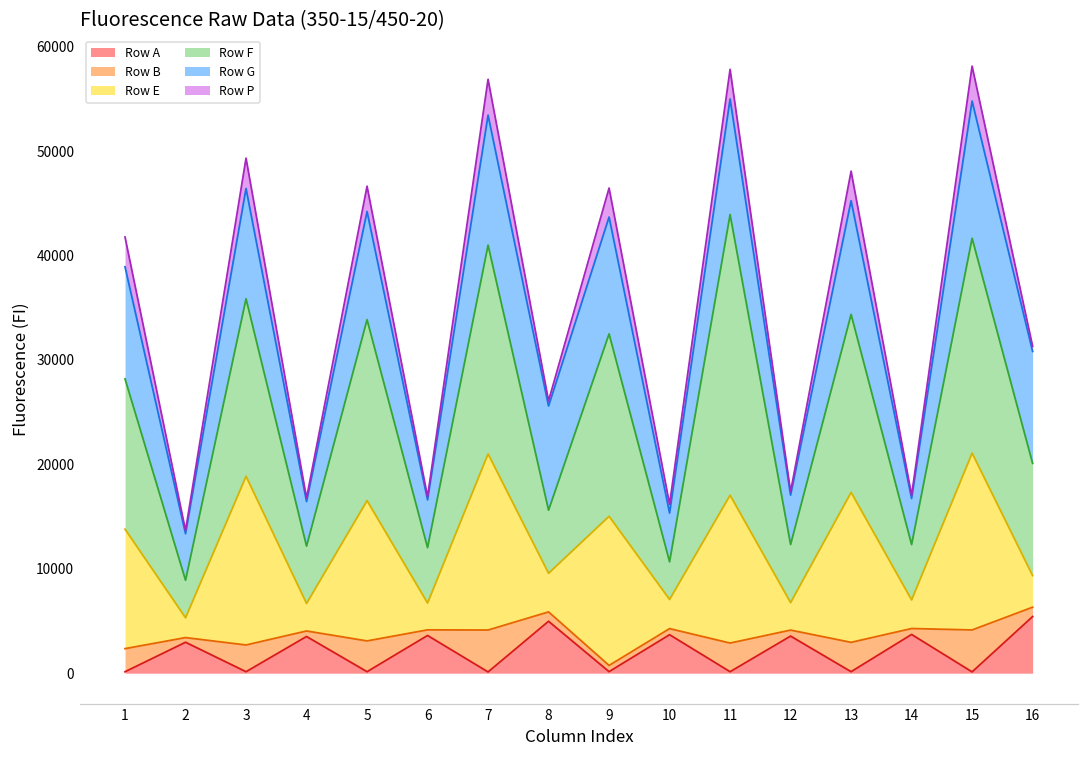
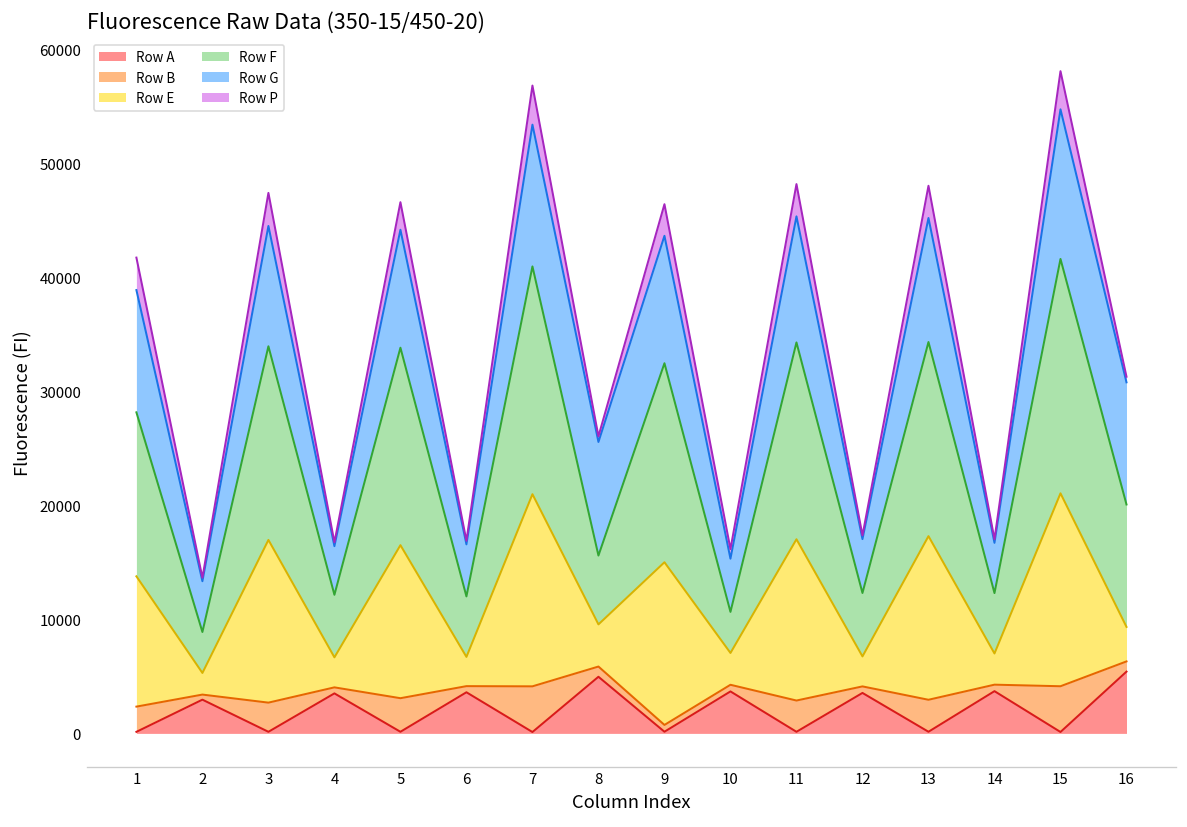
  {
    "Row A": {
      "1": 0,
      "2": 3000,
      "3": 0,
      "4": 4000,
      "5": 0,
      "6": 4000,
      "7": 0,
      "8": 5000,
      "9": 0,
      "10": 4000,
      "11": 0,
      "12": 4000,
      "13": 0,
      "14": 4000,
      "15": 0,
      "16": 5000
    },
    "Row B": {
      "1": 2000,
      "2": 0,
      "3": 3000,
      "4": 1000,
      "5": 3000,
      "6": 1000,
      "7": 4000,
      "8": 1000,
      "9": 1000,
      "10": 1000,
      "11": 3000,
      "12": 1000,
      "13": 3000,
      "14": 1000,
      "15": 4000,
      "16": 1000
    },
    "Row E": {
      "1": 11000,
      "2": 2000,
-     "3": 16000,
+     "3": 14000,
      "4": 3000,
      "5": 13000,
      "6": 3000,
      "7": 17000,
      "8": 4000,
      "9": 14000,
      "10": 3000,
      "11": 14000,
      "12": 3000,
      "13": 14000,
      "14": 3000,
      "15": 17000,
      "16": 3000
    },
    "Row F": {
      "1": 14000,
      "2": 4000,
      "3": 17000,
      "4": 5000,
      "5": 17000,
      "6": 5000,
      "7": 20000,
      "8": 6000,
      "9": 17000,
      "10": 4000,
-     "11": 27000,
+     "11": 17000,
      "12": 6000,
      "13": 17000,
      "14": 5000,
      "15": 21000,
      "16": 11000
    },
    "Row G": {
      "1": 11000,
      "2": 4000,
      "3": 11000,
      "4": 4000,
      "5": 10000,
      "6": 5000,
      "7": 12000,
      "8": 10000,
      "9": 11000,
      "10": 5000,
      "11": 11000,
      "12": 5000,
      "13": 11000,
      "14": 4000,
      "15": 13000,
      "16": 11000
    },
    "Row P": {
      "1": 3000,
      "2": 0,
      "3": 3000,
      "4": 0,
      "5": 2000,
      "6": 0,
      "7": 3000,
      "8": 0,
      "9": 3000,
      "10": 1000,
      "11": 3000,
      "12": 0,
      "13": 3000,
      "14": 0,
      "15": 3000,
      "16": 0
    }
  }
